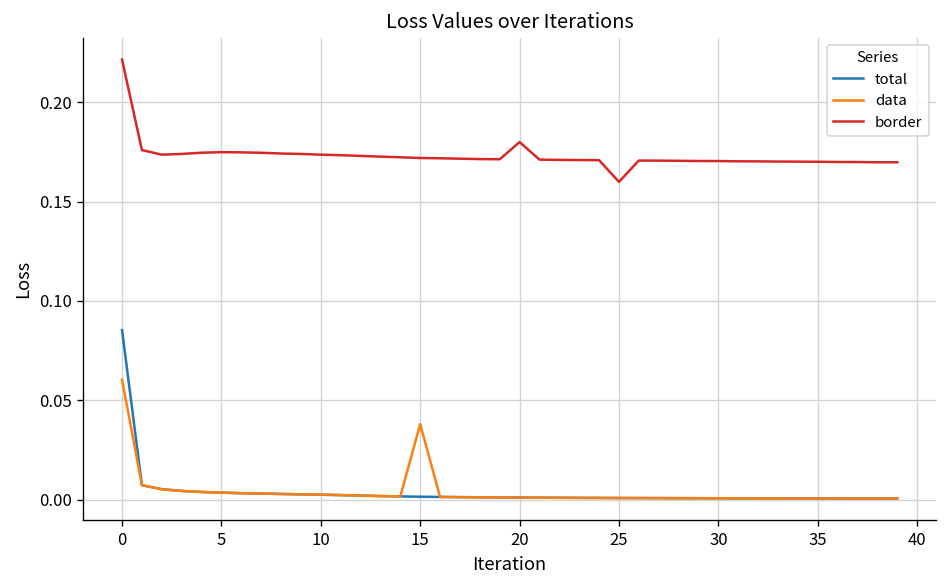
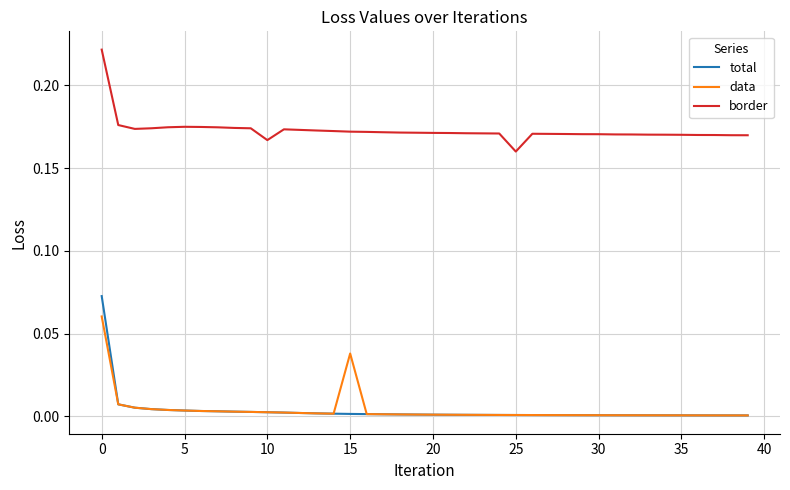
  {
    "total": {
-     "0": 0.085,
+     "0": 0.073,
      "15": 0.001
    },
    "data": {
      "0": 0.060,
      "15": 0.038
    },
    "border": {
      "0": 0.222,
      "5": 0.175,
-     "10": 0.174,
+     "10": 0.167,
      "15": 0.172,
-     "20": 0.180,
+     "20": 0.171,
      "25": 0.160,
      "30": 0.170,
      "35": 0.170
    }
  }
